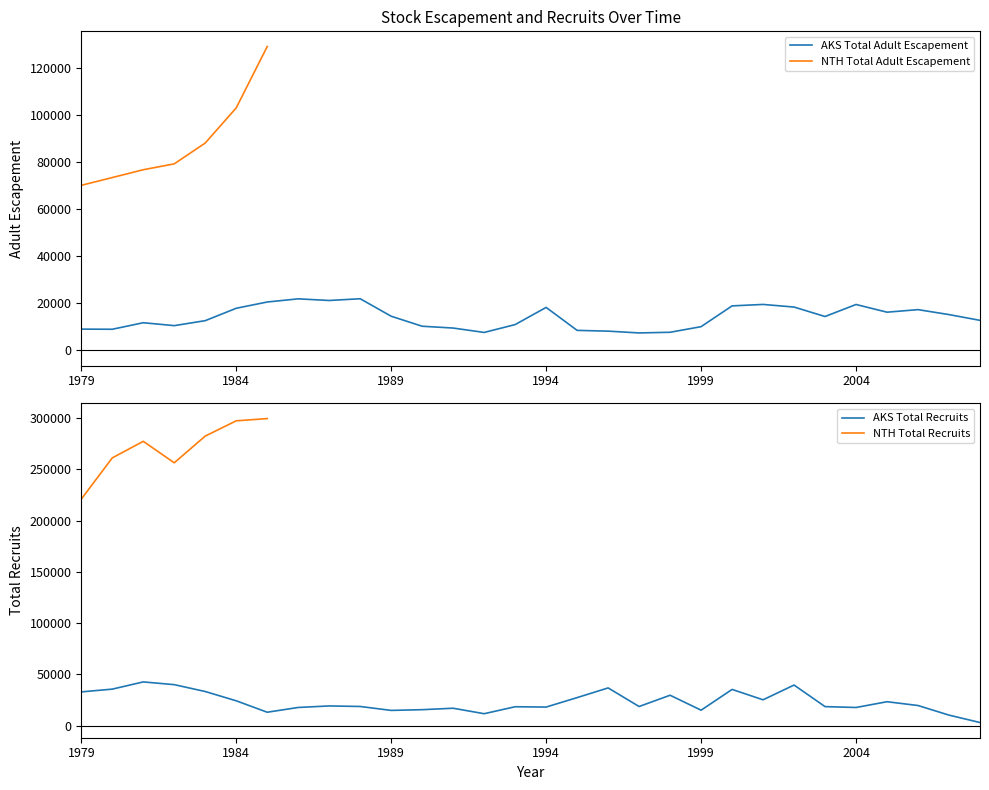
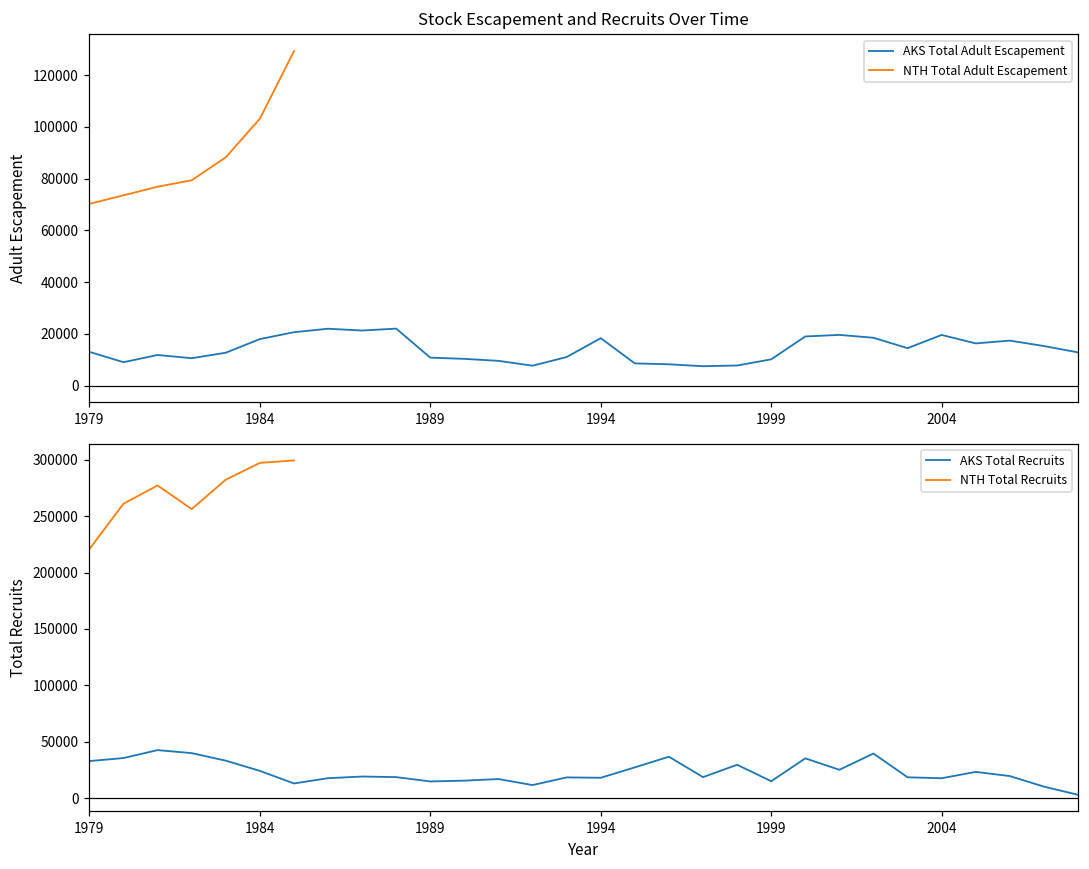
  {
    "Stock Escapement and Recruits Over Time": {
      "AKS Total Adult Escapement": {
-       "1979": 9000,
+       "1979": 13000,
        "1984": 18000,
-       "1989": 15000,
+       "1989": 11000,
        "1994": 18000,
        "1999": 10000,
        "2004": 20000
      },
      "NTH Total Adult Escapement": {
        "1979": 70000,
        "1984": 103000
      }
    }
  }
